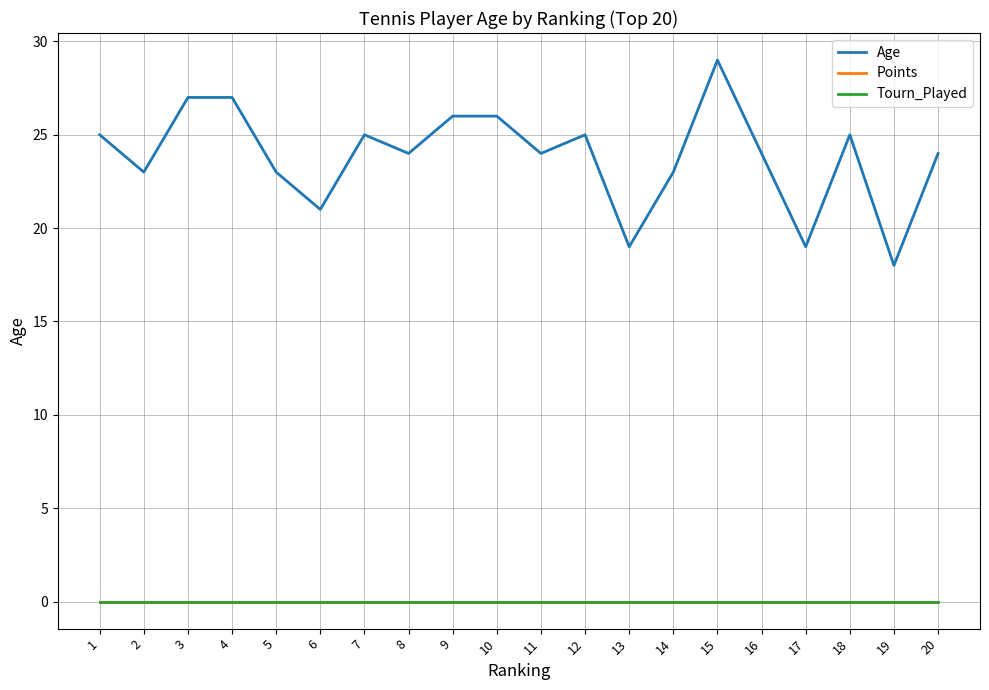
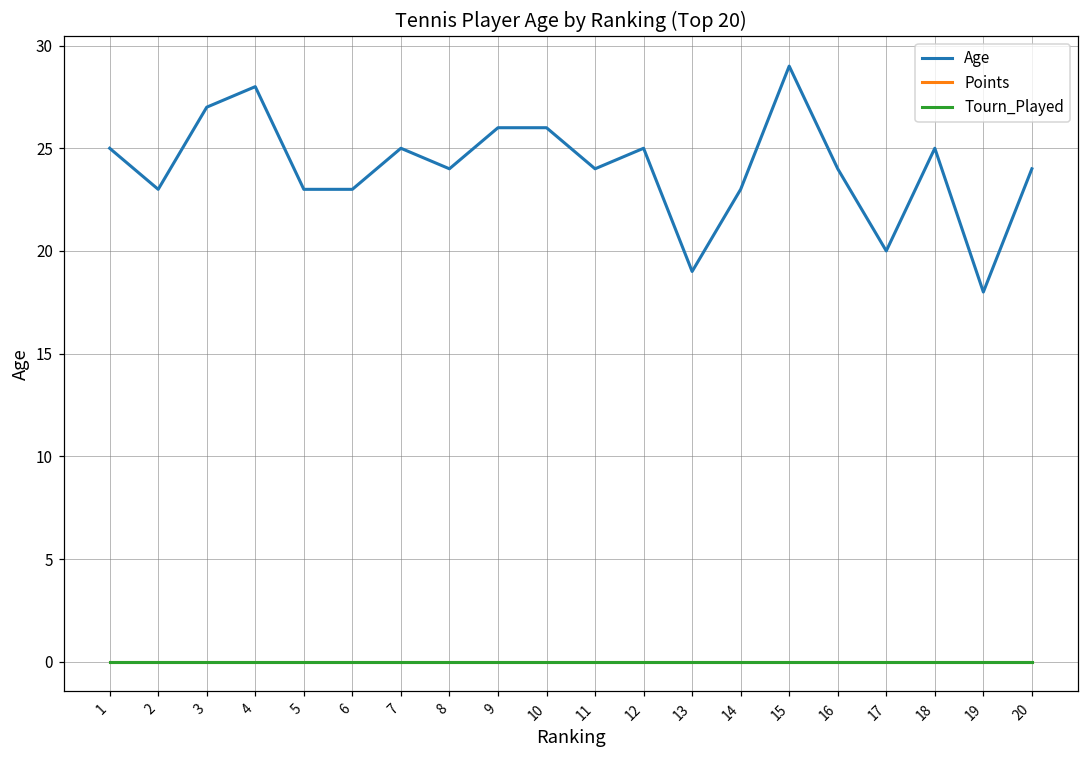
  {
    "Age": {
      "1": 25,
      "2": 23,
      "3": 27,
-     "4": 27,
+     "4": 28,
      "5": 23,
-     "6": 21,
+     "6": 23,
      "7": 25,
      "8": 24,
      "9": 26,
      "10": 26,
      "11": 24,
      "12": 25,
      "13": 19,
      "14": 23,
      "15": 29,
      "16": 24,
-     "17": 19,
+     "17": 20,
      "18": 25,
      "19": 18,
      "20": 24
    },
    "Tourn_Played": {
      "1": 0,
      "2": 0,
      "3": 0,
      "4": 0,
      "5": 0,
      "6": 0,
      "7": 0,
      "8": 0,
      "9": 0,
      "10": 0,
      "11": 0,
      "12": 0,
      "13": 0,
      "14": 0,
      "15": 0,
      "16": 0,
      "17": 0,
      "18": 0,
      "19": 0,
      "20": 0
    }
  }
